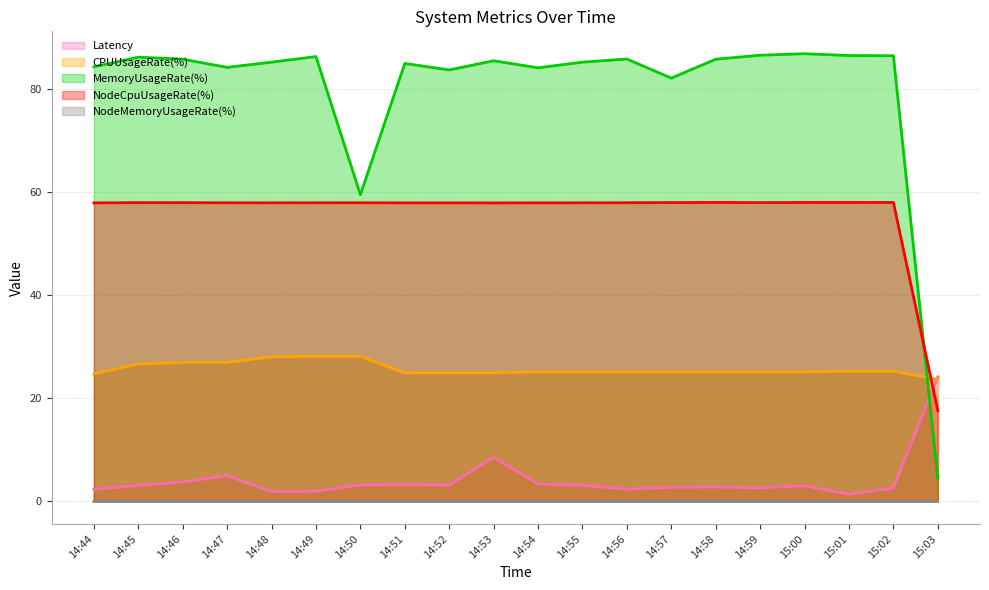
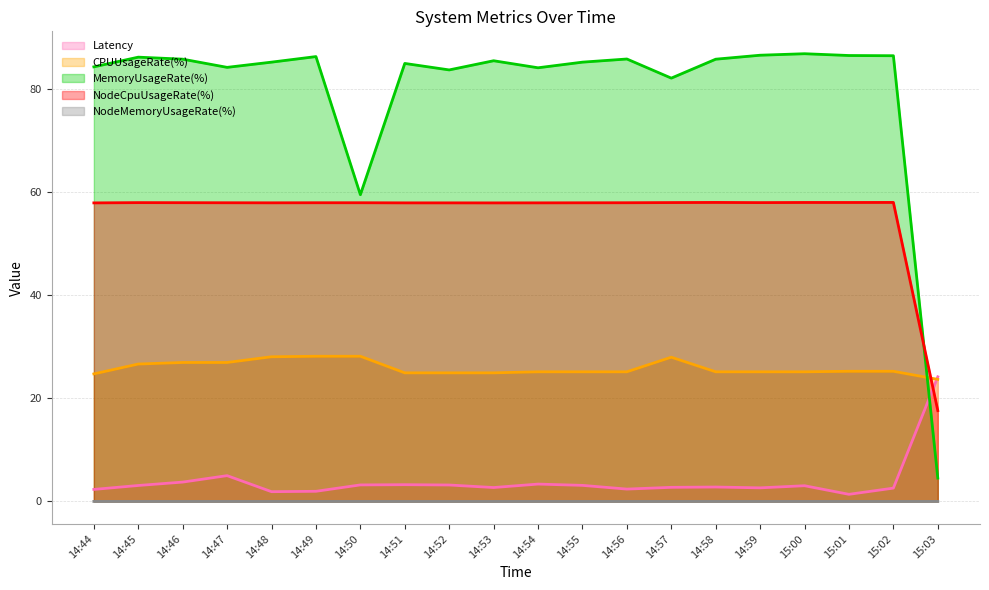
  {
    "Latency": {
      "14:44": 2,
      "14:45": 3,
      "14:46": 4,
      "14:47": 5,
      "14:48": 2,
      "14:49": 2,
      "14:50": 3,
      "14:51": 3,
      "14:52": 3,
-     "14:53": 9,
+     "14:53": 3,
      "14:54": 3,
      "14:55": 3,
      "14:56": 2,
      "14:57": 3,
      "14:58": 3,
      "14:59": 3,
      "15:00": 3,
      "15:01": 1,
      "15:02": 3,
      "15:03": 24
    },
    "CPUUsageRate(%)": {
      "14:44": 25,
      "14:45": 27,
      "14:46": 27,
      "14:47": 27,
      "14:48": 28,
      "14:49": 28,
      "14:50": 28,
      "14:51": 25,
      "14:52": 25,
      "14:53": 25,
      "14:54": 25,
      "14:55": 25,
      "14:56": 25,
-     "14:57": 25,
+     "14:57": 28,
      "14:58": 25,
      "14:59": 25,
      "15:00": 25,
      "15:01": 25,
      "15:02": 25,
      "15:03": 24
    },
    "MemoryUsageRate(%)": {
      "14:44": 84,
      "14:45": 86,
      "14:46": 86,
      "14:47": 84,
      "14:48": 85,
      "14:49": 86,
      "14:50": 60,
      "14:51": 85,
      "14:52": 84,
      "14:53": 86,
      "14:54": 84,
      "14:55": 85,
      "14:56": 86,
      "14:57": 82,
      "14:58": 86,
      "14:59": 87,
      "15:00": 87,
      "15:01": 87,
      "15:02": 87,
      "15:03": 5
    },
    "NodeCpuUsageRate(%)": {
      "14:44": 58,
      "14:45": 58,
      "14:46": 58,
      "14:47": 58,
      "14:48": 58,
      "14:49": 58,
      "14:50": 58,
      "14:51": 58,
      "14:52": 58,
      "14:53": 58,
      "14:54": 58,
      "14:55": 58,
      "14:56": 58,
      "14:57": 58,
      "14:58": 58,
      "14:59": 58,
      "15:00": 58,
      "15:01": 58,
      "15:02": 58,
      "15:03": 18
    },
    "NodeMemoryUsageRate(%)": {
      "14:44": 0,
      "14:45": 0,
      "14:46": 0,
      "14:47": 0,
      "14:48": 0,
      "14:49": 0,
      "14:50": 0,
      "14:51": 0,
      "14:52": 0,
      "14:53": 0,
      "14:54": 0,
      "14:55": 0,
      "14:56": 0,
      "14:57": 0,
      "14:58": 0,
      "14:59": 0,
      "15:00": 0,
      "15:01": 0,
      "15:02": 0,
      "15:03": 0
    }
  }
